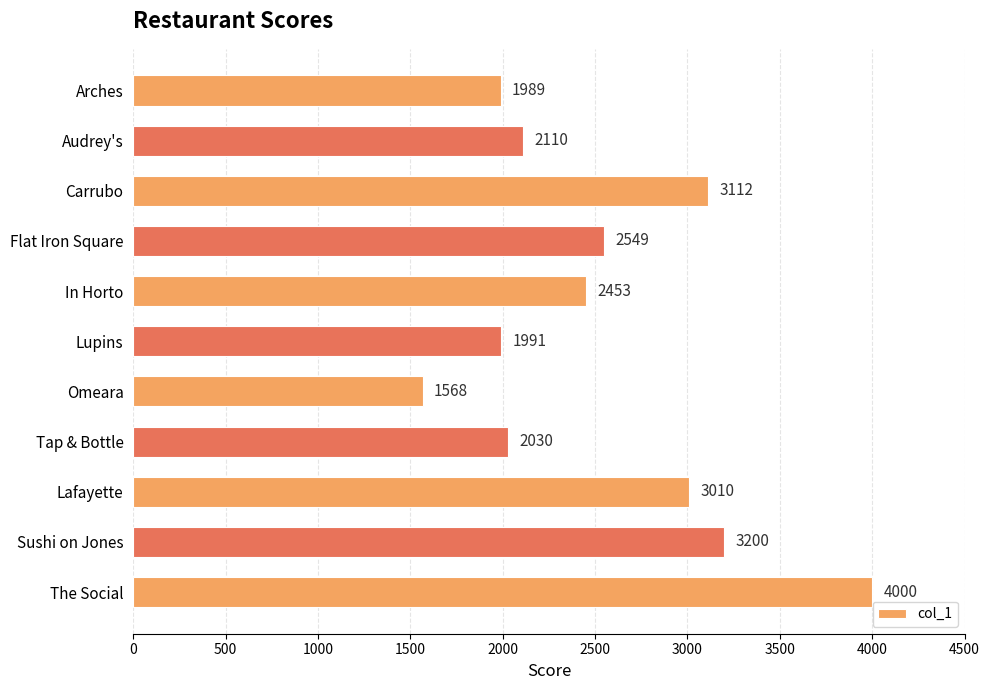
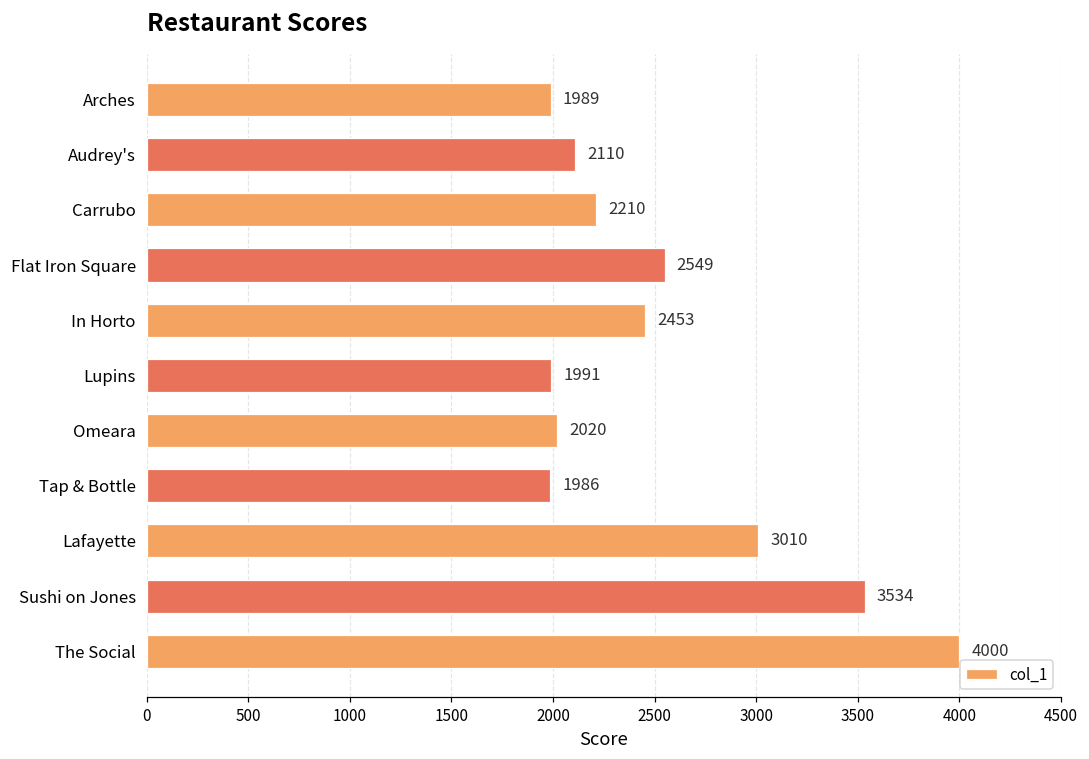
  {
    "Arches": 1989,
    "Audrey's": 2110,
-   "Carrubo": 3112,
+   "Carrubo": 2210,
    "Flat Iron Square": 2549,
    "In Horto": 2453,
    "Lupins": 1991,
-   "Omeara": 1568,
-   "Tap & Bottle": 2030,
+   "Omeara": 2020,
+   "Tap & Bottle": 1986,
    "Lafayette": 3010,
-   "Sushi on Jones": 3200,
+   "Sushi on Jones": 3534,
    "The Social": 4000
  }
